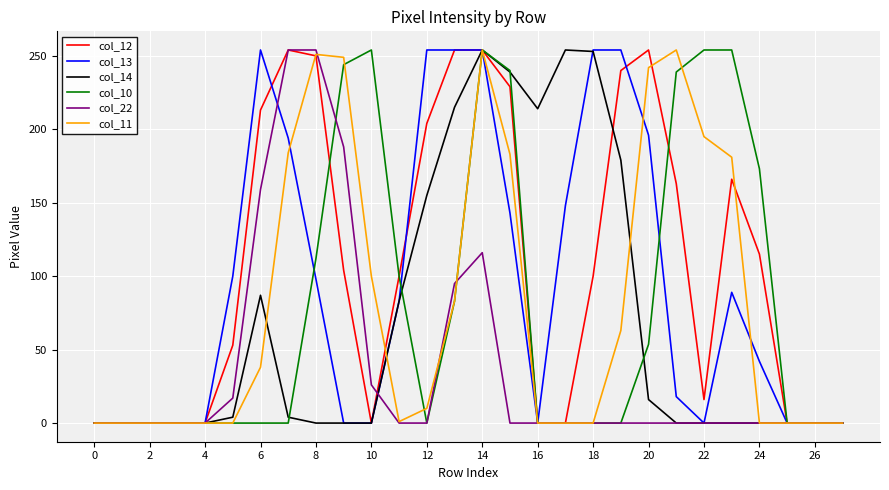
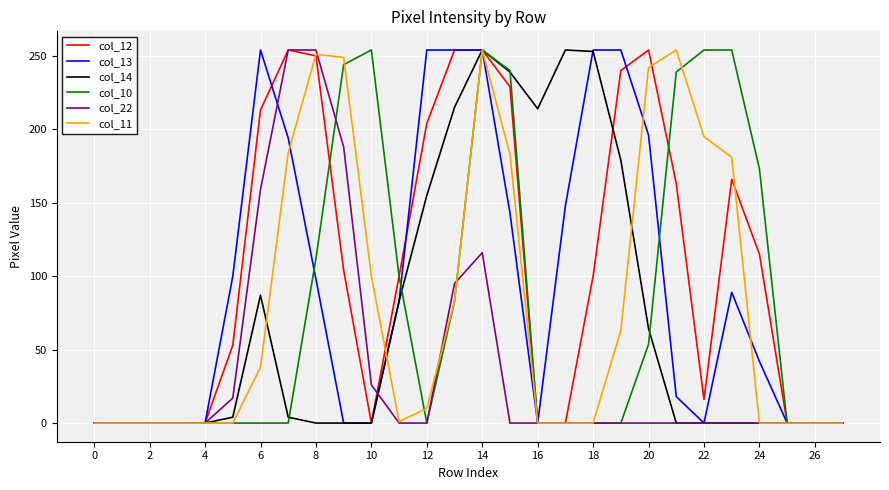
  {
    "col_12": {
      "6": 213,
      "12": 204,
      "18": 100,
      "20": 254,
      "22": 16,
      "24": 115
    },
    "col_13": {
      "6": 254,
      "8": 98,
      "12": 254,
      "20": 196,
      "24": 42
    },
    "col_14": {
      "6": 87,
      "8": 0,
      "12": 155,
      "16": 214,
-     "20": 16
+     "20": 64
    },
    "col_10": {
      "6": 0,
      "8": 112,
      "10": 254,
      "20": 54,
      "22": 254,
      "24": 173
    },
    "col_22": {
      "6": 159,
      "8": 254,
      "10": 26,
      "14": 116,
      "20": 0
    },
    "col_11": {
      "6": 38,
      "10": 100,
      "12": 10,
      "20": 242,
      "22": 195
    }
  }
